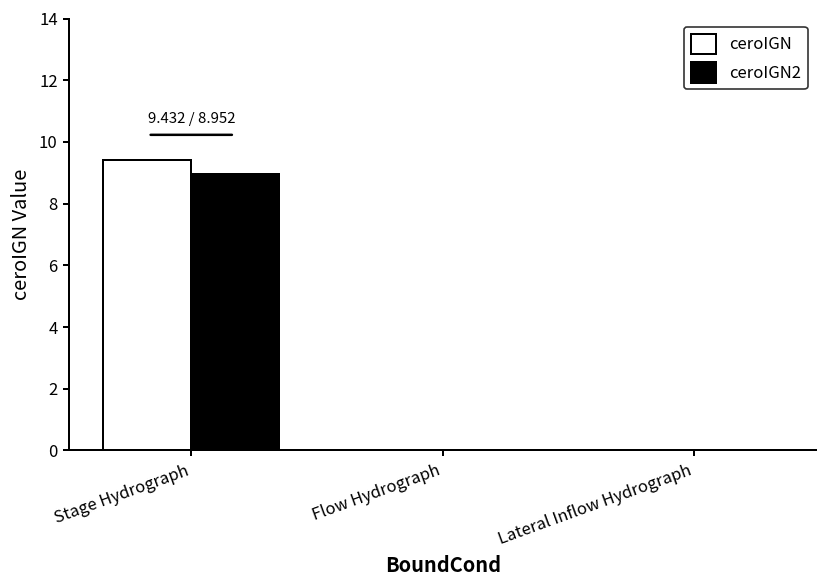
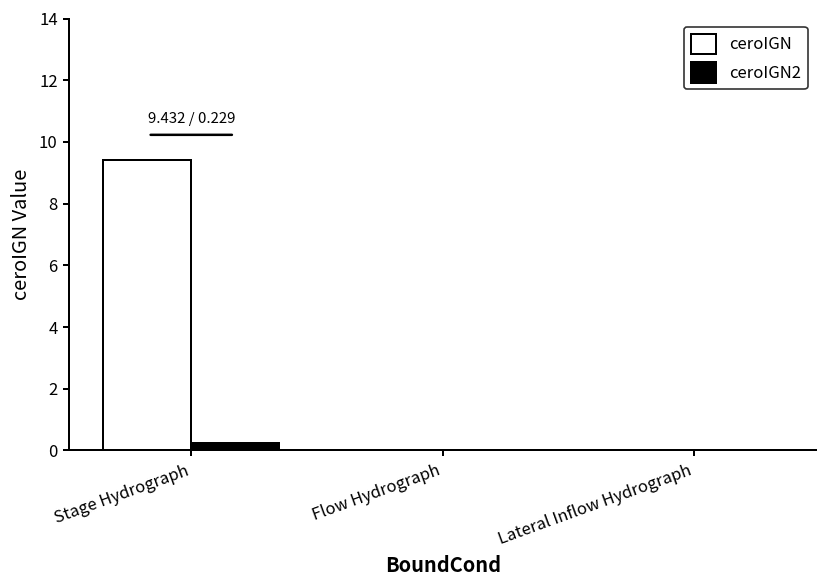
  {
    "ceroIGN": {
      "Stage Hydrograph": 9.4,
      "Flow Hydrograph": 0.0,
      "Lateral Inflow Hydrograph": 0.0
    },
    "ceroIGN2": {
-     "Stage Hydrograph": 8.952
+     "Stage Hydrograph": 0.229
    }
  }
